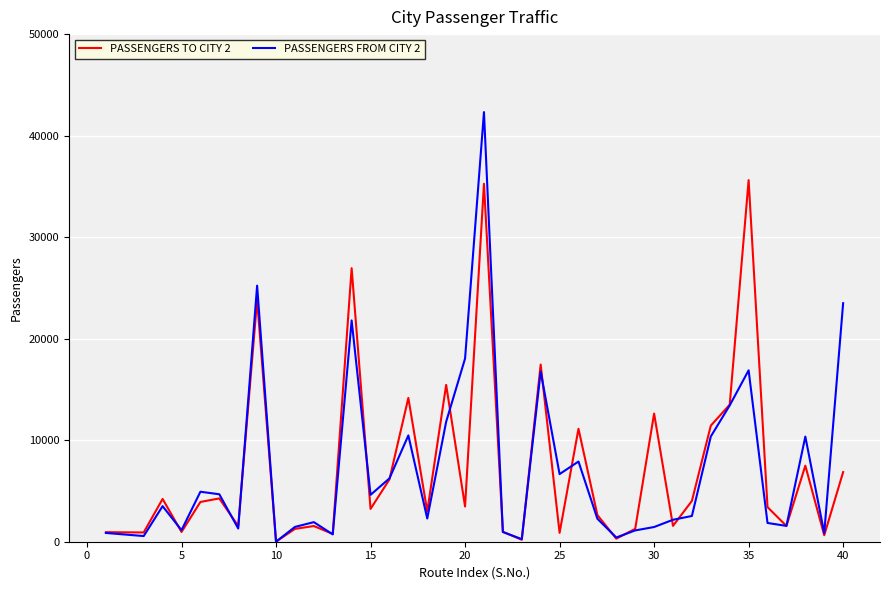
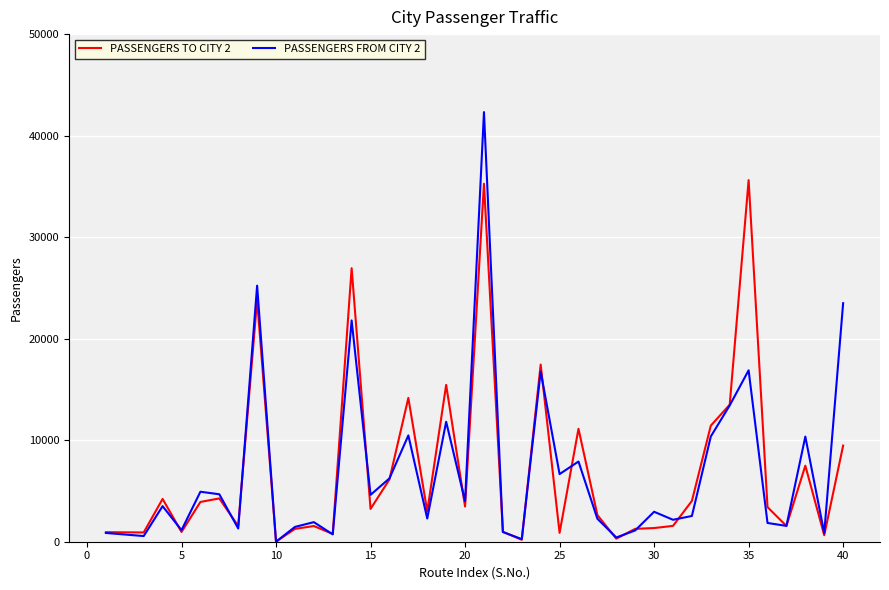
  {
    "PASSENGERS TO CITY 2": {
      "15": 3200,
      "20": 3500,
      "25": 900,
-     "30": 12600,
+     "30": 1300,
      "35": 35600,
-     "40": 6900
+     "40": 9500
    },
    "PASSENGERS FROM CITY 2": {
      "15": 4600,
-     "20": 18000,
+     "20": 4000,
      "25": 6700,
-     "30": 1400,
+     "30": 3000,
      "35": 16900,
      "40": 23500
    }
  }
